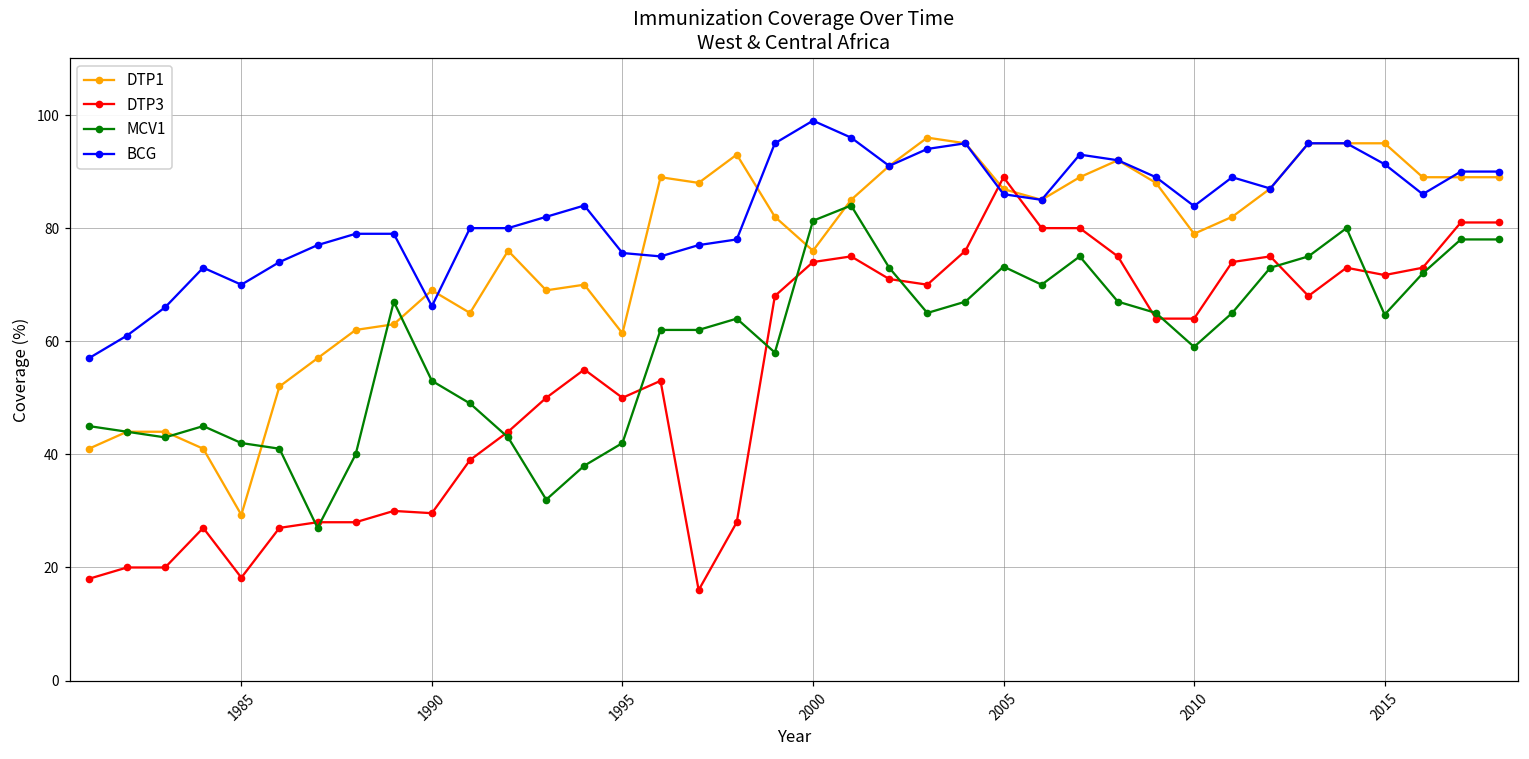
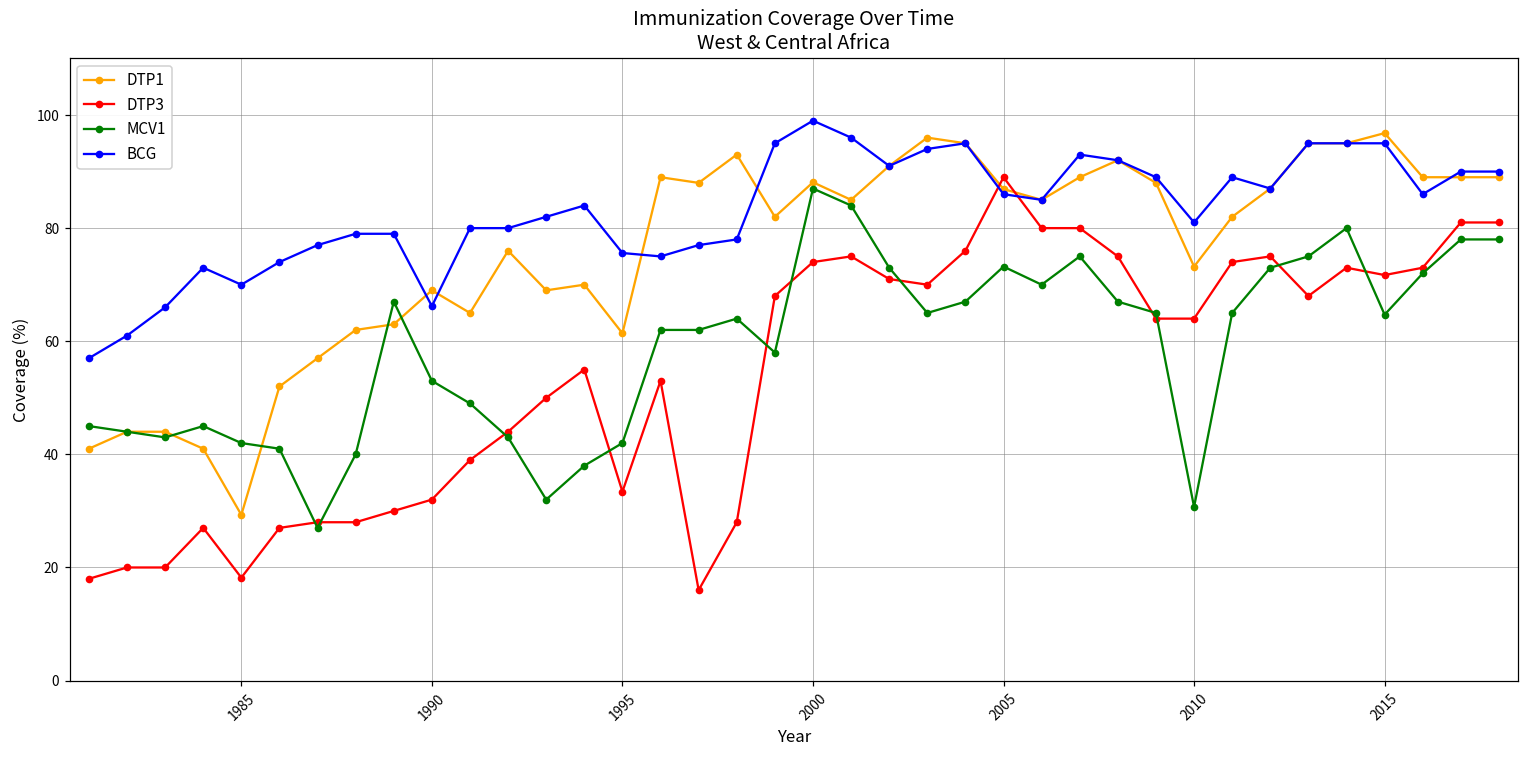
  {
    "DTP1": {
      "1985": 29,
      "1990": 69,
      "1995": 61,
-     "2000": 76,
+     "2000": 88,
      "2005": 87,
-     "2010": 79,
-     "2015": 95
+     "2010": 73,
+     "2015": 97
    },
    "DTP3": {
      "1985": 18,
-     "1990": 30,
-     "1995": 50,
+     "1990": 32,
+     "1995": 33,
      "2000": 74,
      "2005": 89,
      "2010": 64,
      "2015": 72
    },
    "MCV1": {
      "1985": 42,
      "1990": 53,
      "1995": 42,
-     "2000": 81,
+     "2000": 87,
      "2005": 73,
-     "2010": 59,
+     "2010": 31,
      "2015": 65
    },
    "BCG": {
      "1985": 70,
      "1990": 66,
      "1995": 76,
      "2000": 99,
      "2005": 86,
-     "2010": 84,
-     "2015": 91
+     "2010": 81,
+     "2015": 95
    }
  }
